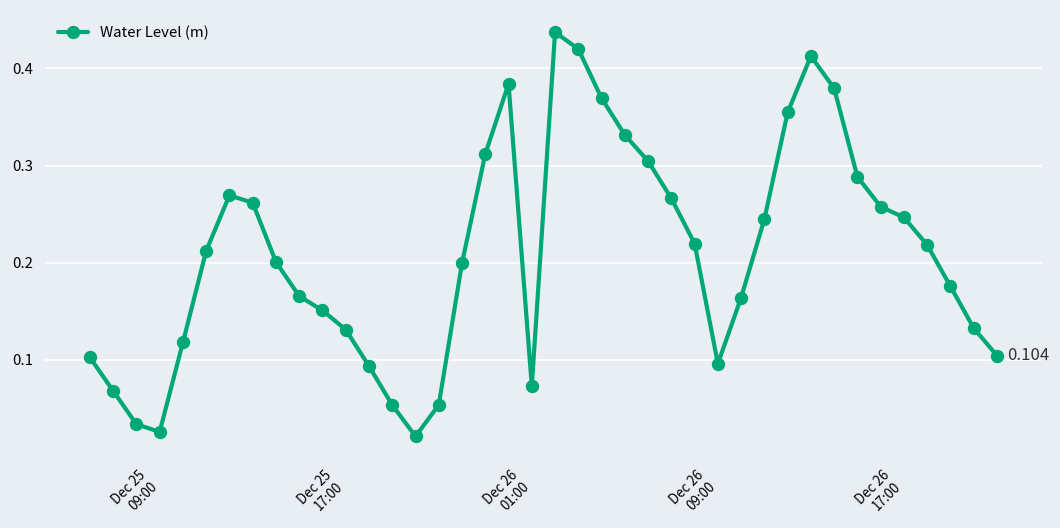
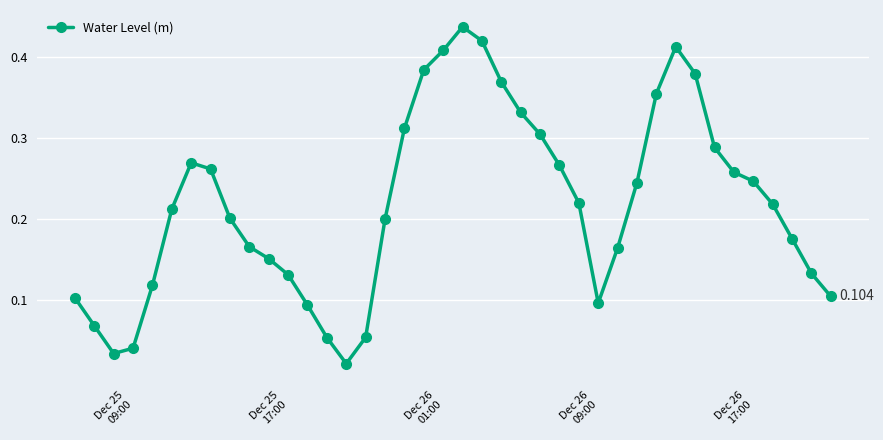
  {
-   "Dec 25 09:00": 0.03,
+   "Dec 25 09:00": 0.04,
    "Dec 25 17:00": 0.13,
-   "Dec 26 01:00": 0.07,
+   "Dec 26 01:00": 0.41,
    "Dec 26 09:00": 0.10,
    "Dec 26 17:00": 0.25
  }
